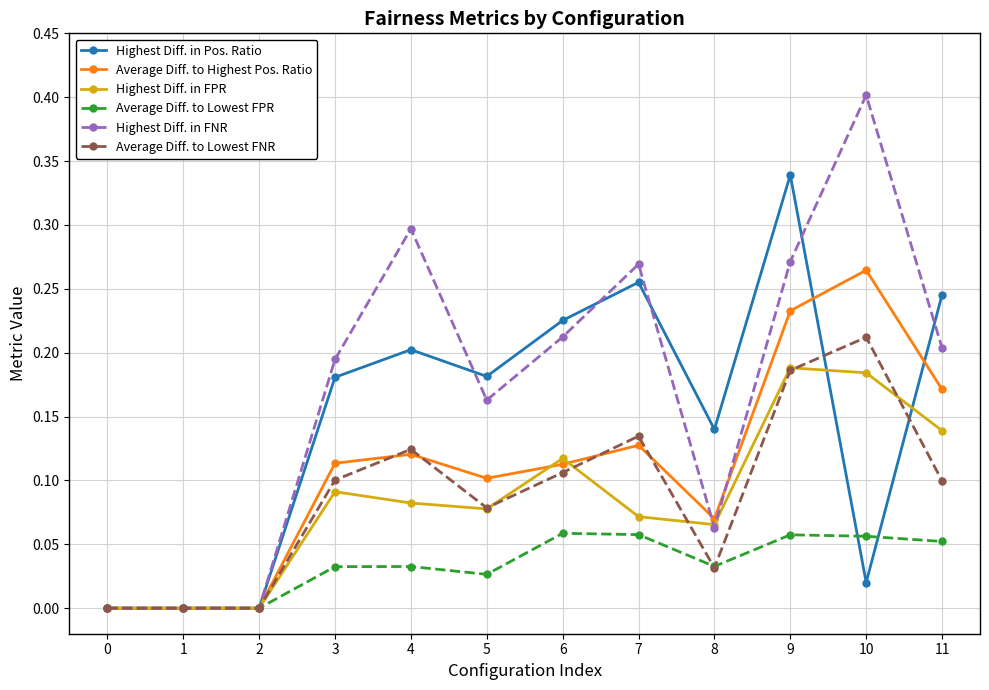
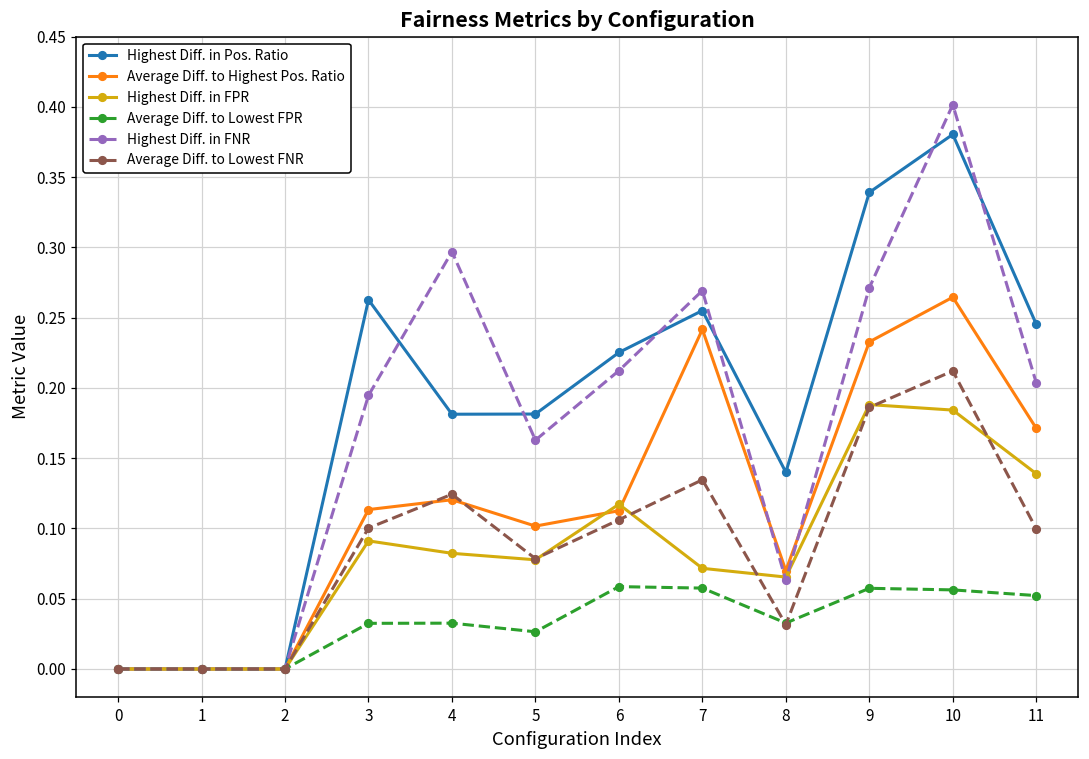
  {
    "Highest Diff. in Pos. Ratio": {
-     "3": 0.181,
-     "4": 0.202,
+     "3": 0.263,
+     "4": 0.181,
      "5": 0.181,
      "6": 0.225,
      "7": 0.255,
      "8": 0.140,
      "9": 0.339,
-     "10": 0.020,
+     "10": 0.380,
      "11": 0.245
    },
    "Average Diff. to Highest Pos. Ratio": {
      "3": 0.113,
      "4": 0.120,
      "5": 0.102,
      "6": 0.113,
-     "7": 0.128,
+     "7": 0.242,
      "8": 0.070,
      "9": 0.233,
      "10": 0.265,
      "11": 0.171
    },
    "Highest Diff. in FPR": {
      "3": 0.091,
      "4": 0.082,
      "6": 0.117,
      "7": 0.072,
      "8": 0.065,
      "9": 0.188,
      "10": 0.184,
      "11": 0.139
    },
    "Average Diff. to Lowest FPR": {
      "3": 0.032,
      "4": 0.033,
      "5": 0.026,
      "6": 0.059,
      "7": 0.058,
      "9": 0.057,
      "10": 0.056,
      "11": 0.052
    },
    "Highest Diff. in FNR": {
      "3": 0.195,
      "4": 0.297,
      "5": 0.163,
      "6": 0.212,
      "7": 0.269,
      "8": 0.063,
      "9": 0.271,
      "10": 0.402,
      "11": 0.204
    },
    "Average Diff. to Lowest FNR": {
      "3": 0.100,
      "4": 0.124,
      "6": 0.106,
      "7": 0.135,
      "9": 0.186,
      "10": 0.212,
      "11": 0.100
    }
  }
